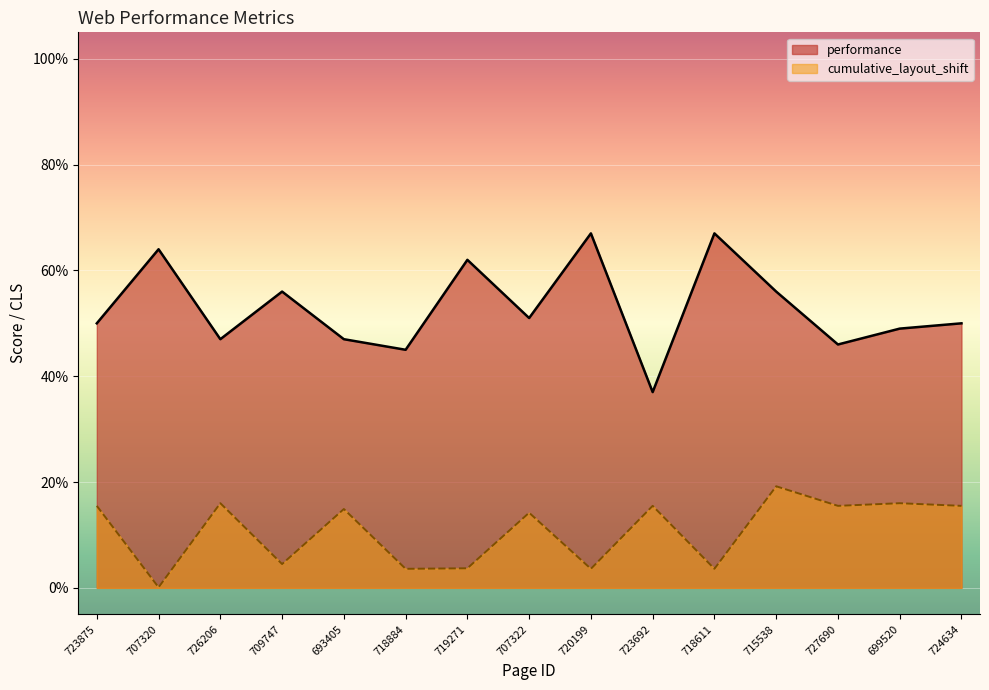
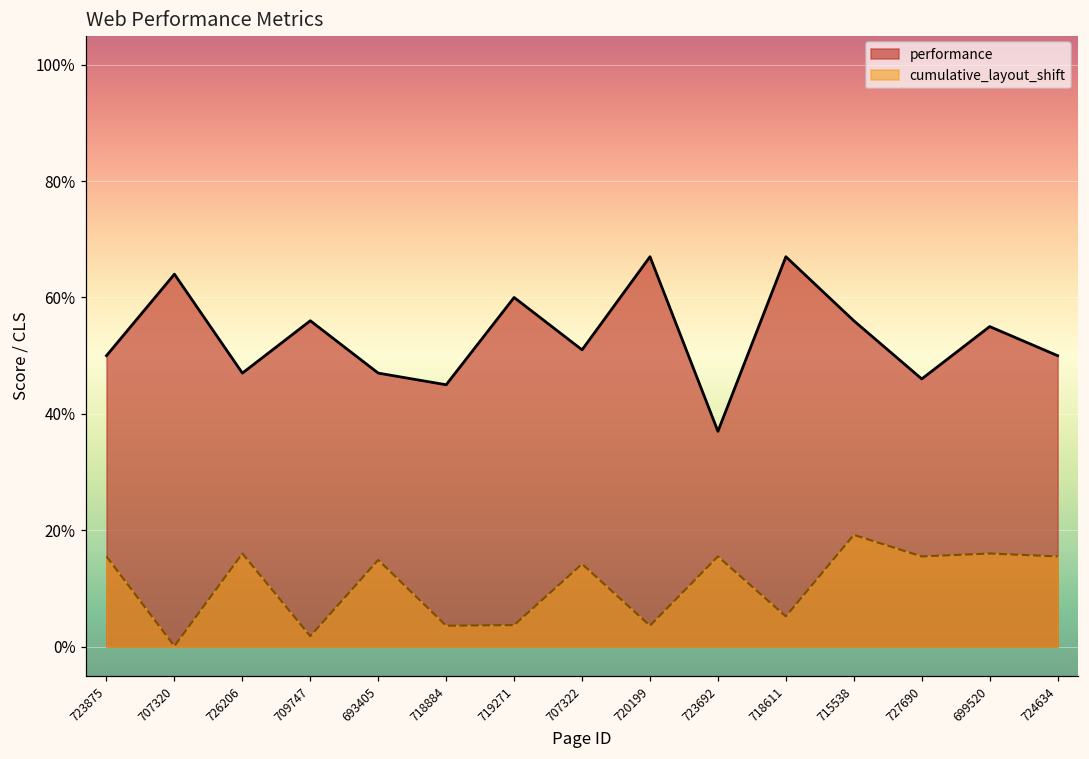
  {
    "performance": {
      "723875": "50%",
      "707320": "64%",
      "726206": "47%",
      "709747": "56%",
      "693405": "47%",
      "718884": "45%",
-     "719271": "62%",
+     "719271": "60%",
      "707322": "51%",
      "720199": "67%",
      "723692": "37%",
      "718611": "67%",
      "715538": "56%",
      "727690": "46%",
-     "699520": "49%",
+     "699520": "55%",
      "724634": "50%"
    },
    "cumulative_layout_shift": {
      "723875": "16%",
      "707320": "0%",
      "726206": "16%",
-     "709747": "5%",
+     "709747": "2%",
      "693405": "15%",
      "718884": "4%",
      "719271": "4%",
      "707322": "14%",
      "720199": "4%",
      "723692": "16%",
-     "718611": "4%",
+     "718611": "5%",
      "715538": "19%",
      "727690": "16%",
      "699520": "16%",
      "724634": "16%"
    }
  }
